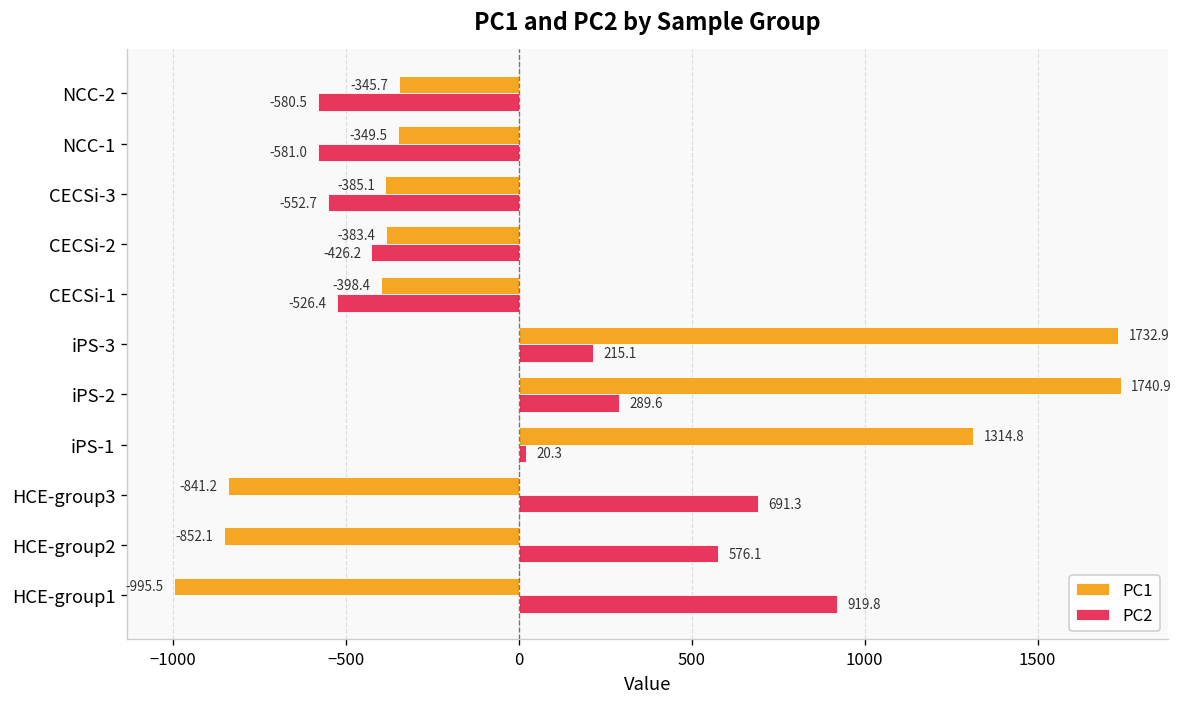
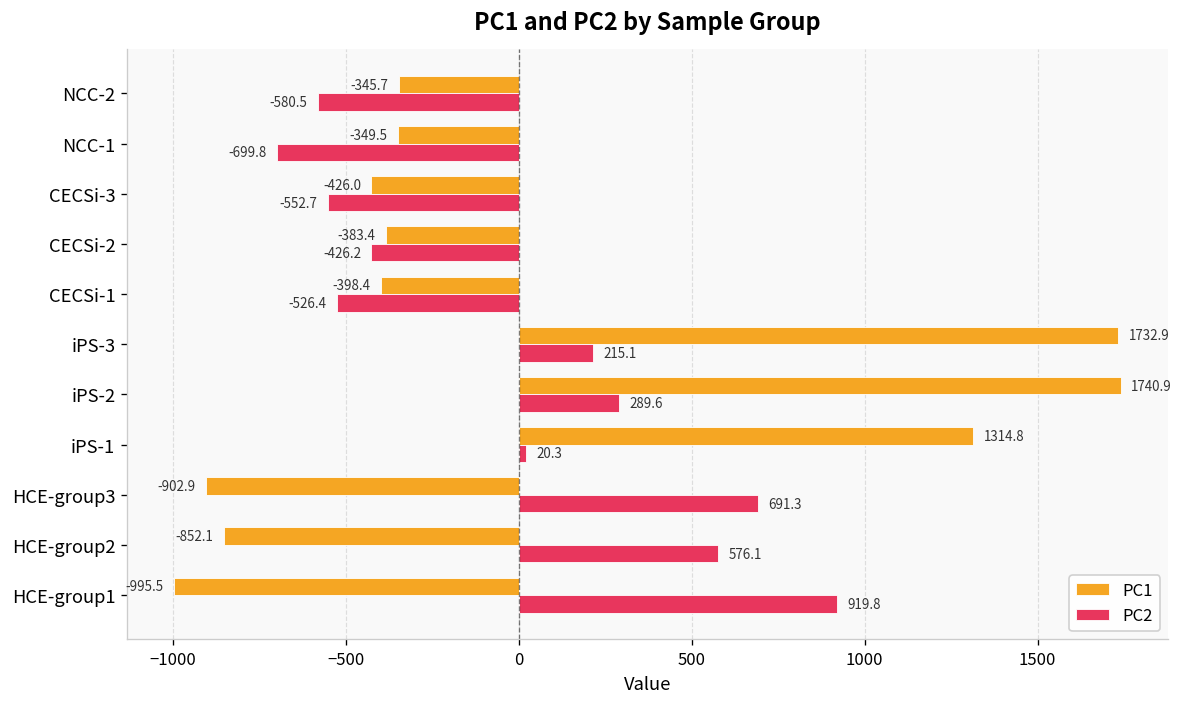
  {
    "PC1": {
      "NCC-2": -345.7,
      "NCC-1": -349.5,
-     "CECSi-3": -385.1,
+     "CECSi-3": -426.0,
      "CECSi-2": -383.4,
      "CECSi-1": -398.4,
      "iPS-3": 1732.9,
      "iPS-2": 1740.9,
      "iPS-1": 1314.8,
-     "HCE-group3": -841.2,
+     "HCE-group3": -902.9,
      "HCE-group2": -852.1,
      "HCE-group1": -995.5
    },
    "PC2": {
      "NCC-2": -580.5,
-     "NCC-1": -581.0,
+     "NCC-1": -699.8,
      "CECSi-3": -552.7,
      "CECSi-2": -426.2,
      "CECSi-1": -526.4,
      "iPS-3": 215.1,
      "iPS-2": 289.6,
      "iPS-1": 20.3,
      "HCE-group3": 691.3,
      "HCE-group2": 576.1,
      "HCE-group1": 919.8
    }
  }
